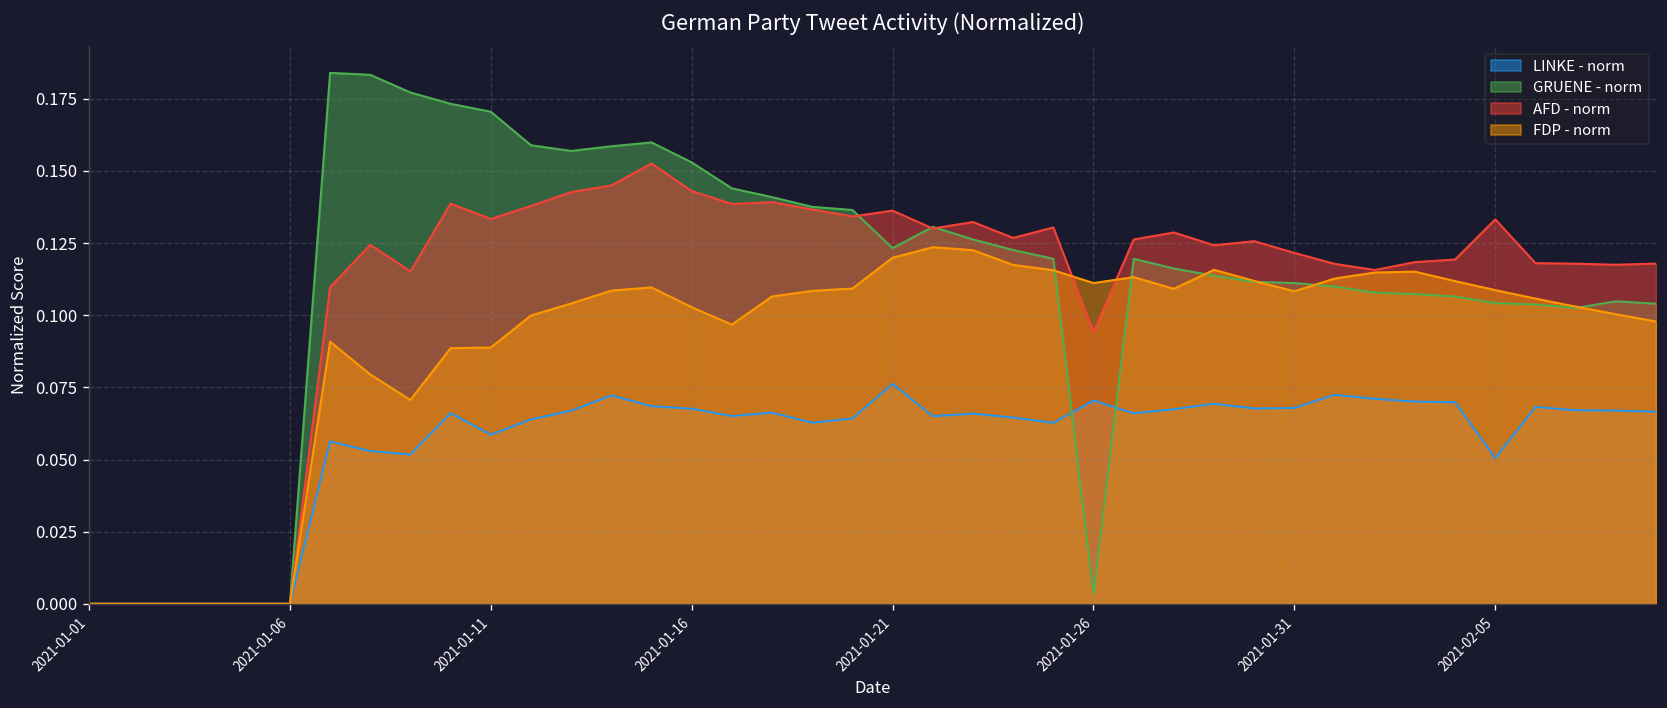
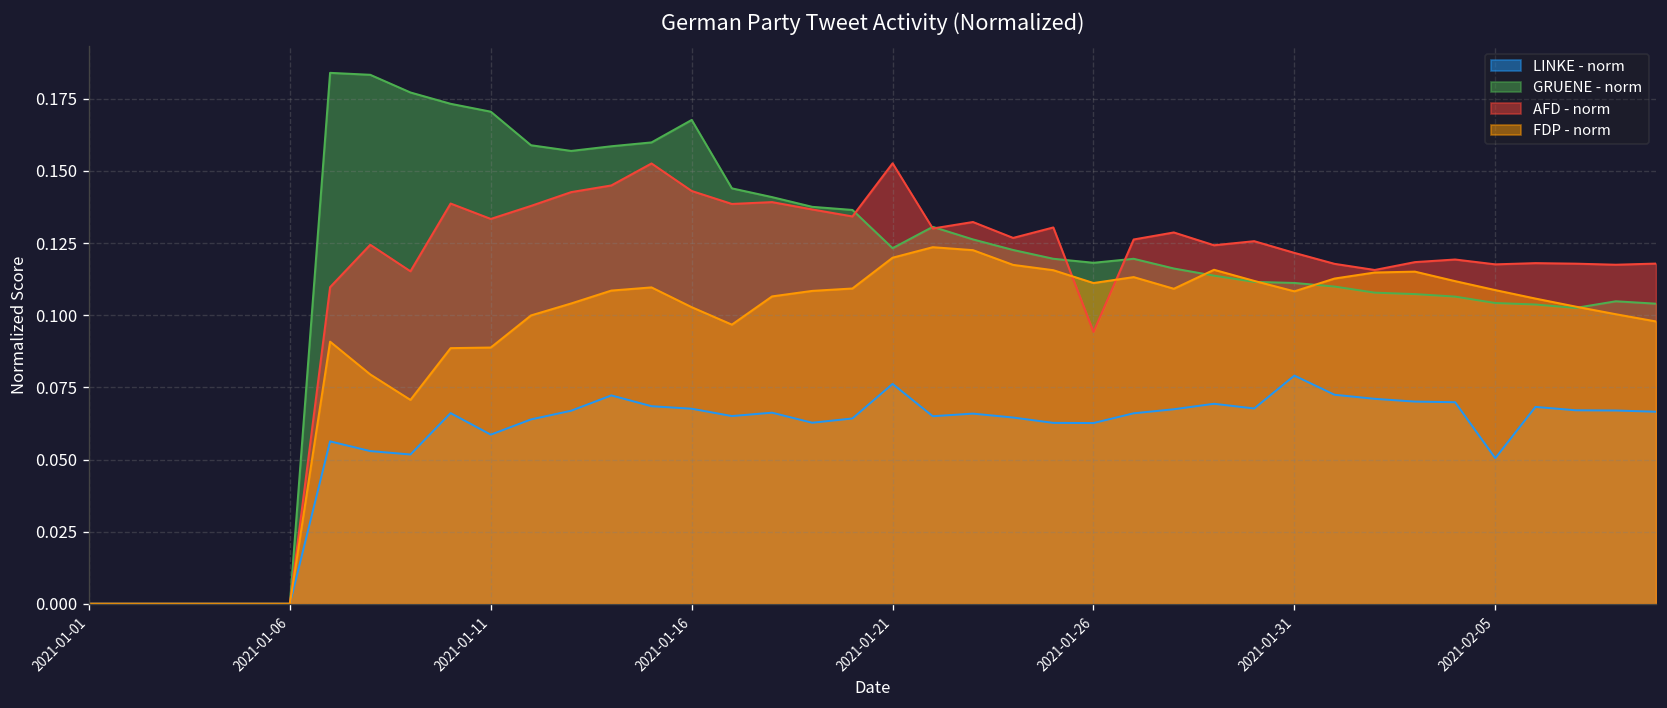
  {
    "LINKE - norm": {
      "2021-01-11": 0.059,
      "2021-01-16": 0.068,
      "2021-01-21": 0.076,
-     "2021-01-26": 0.070,
-     "2021-01-31": 0.068,
+     "2021-01-26": 0.063,
+     "2021-01-31": 0.079,
      "2021-02-05": 0.050
    },
    "GRUENE - norm": {
      "2021-01-11": 0.171,
-     "2021-01-16": 0.153,
+     "2021-01-16": 0.168,
      "2021-01-21": 0.123,
-     "2021-01-26": 0.004,
+     "2021-01-26": 0.118,
      "2021-01-31": 0.111,
      "2021-02-05": 0.104
    },
    "AFD - norm": {
      "2021-01-11": 0.133,
      "2021-01-16": 0.143,
-     "2021-01-21": 0.136,
+     "2021-01-21": 0.153,
      "2021-01-26": 0.094,
      "2021-01-31": 0.122,
-     "2021-02-05": 0.133
+     "2021-02-05": 0.118
    },
    "FDP - norm": {
      "2021-01-11": 0.089,
      "2021-01-16": 0.103,
      "2021-01-21": 0.120,
      "2021-01-26": 0.111,
      "2021-01-31": 0.108,
      "2021-02-05": 0.109
    }
  }
